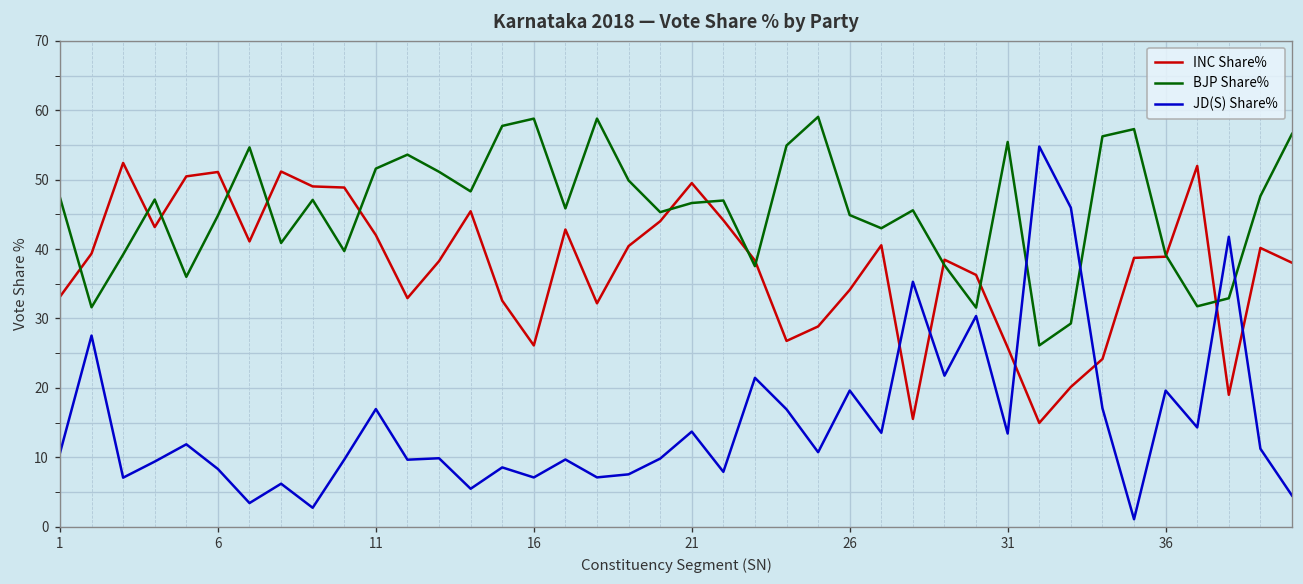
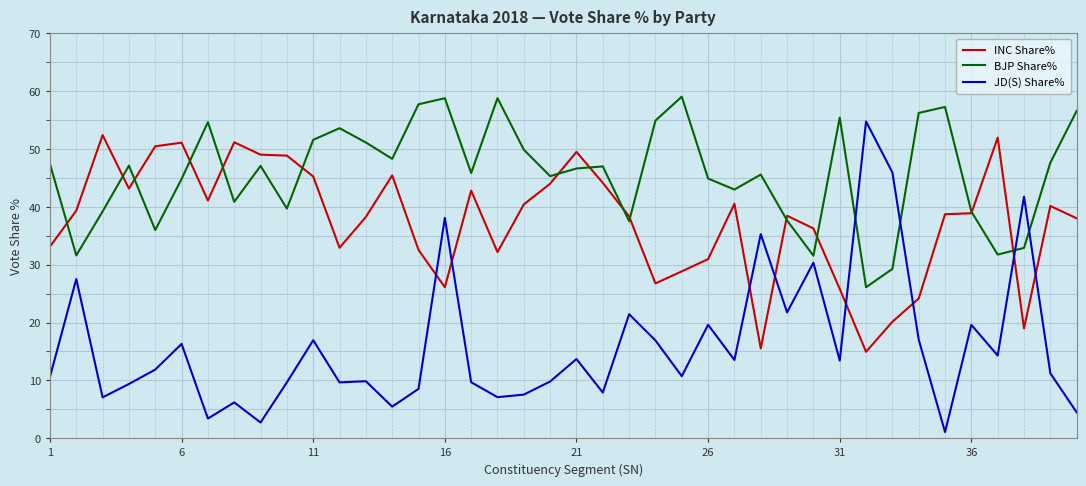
  {
    "INC Share%": {
      "1": 33,
      "6": 51,
-     "11": 42,
+     "11": 45,
      "16": 26,
      "21": 50,
-     "26": 34,
+     "26": 31,
      "31": 26
    },
    "BJP Share%": {
      "1": 47,
      "6": 45,
      "11": 52,
      "16": 59,
      "21": 47,
      "26": 45,
      "31": 55
    },
    "JD(S) Share%": {
      "1": 11,
-     "6": 8,
+     "6": 16,
      "11": 17,
-     "16": 7,
+     "16": 38,
      "21": 14,
      "26": 20,
      "31": 13,
      "36": 20
    }
  }
